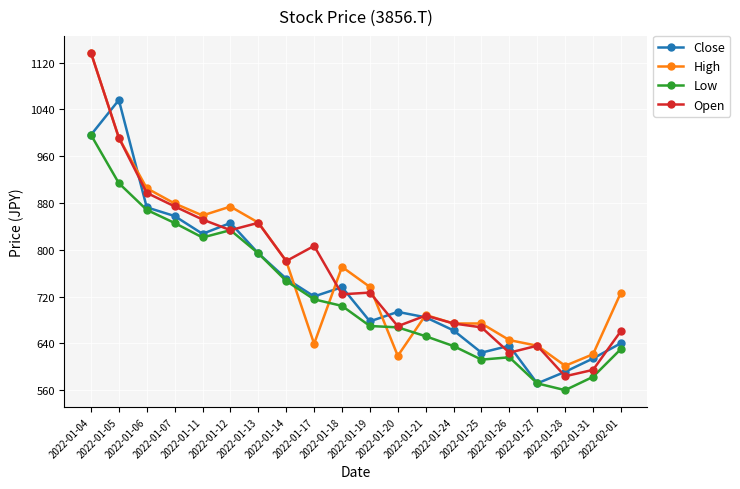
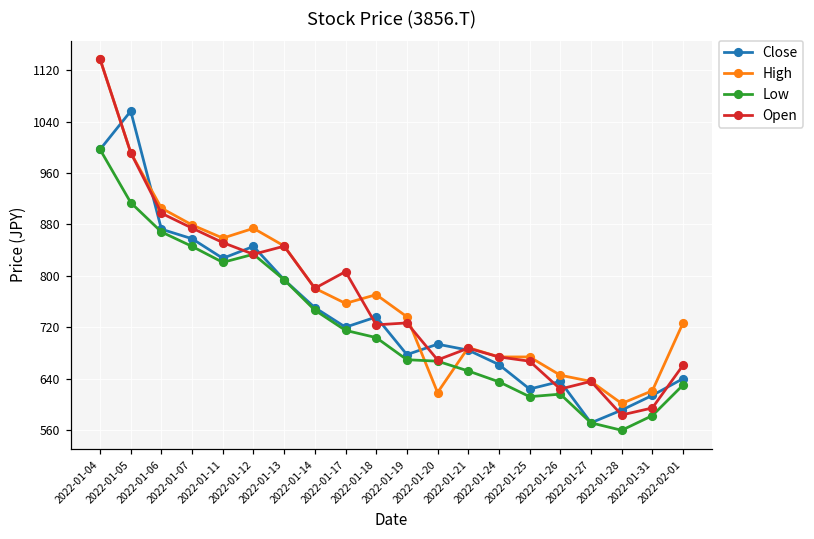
  {
    "Close": {
      "2022-01-05": 1060,
      "2022-01-07": 860,
      "2022-01-11": 830,
      "2022-01-12": 850,
      "2022-01-17": 720,
      "2022-01-18": 740,
      "2022-01-19": 680,
      "2022-01-20": 690,
      "2022-01-24": 660,
      "2022-01-25": 620,
      "2022-01-26": 640,
      "2022-01-28": 590,
      "2022-01-31": 610,
      "2022-02-01": 640
    },
    "High": {
      "2022-01-06": 910,
      "2022-01-07": 880,
      "2022-01-11": 860,
      "2022-01-12": 870,
-     "2022-01-17": 640,
+     "2022-01-17": 760,
      "2022-01-18": 770,
      "2022-01-19": 740,
      "2022-01-20": 620,
      "2022-01-25": 670,
      "2022-01-26": 650,
      "2022-01-28": 600,
      "2022-01-31": 620,
      "2022-02-01": 730
    },
    "Low": {
      "2022-01-05": 910,
      "2022-01-07": 850,
      "2022-01-11": 820,
      "2022-01-17": 720,
      "2022-01-18": 700,
      "2022-01-19": 670,
      "2022-01-21": 650,
      "2022-01-24": 640,
      "2022-01-25": 610,
      "2022-01-26": 620,
      "2022-01-28": 560,
      "2022-01-31": 580,
      "2022-02-01": 630
    },
    "Open": {
      "2022-01-06": 900,
      "2022-01-07": 870,
      "2022-01-11": 850,
      "2022-01-17": 810,
      "2022-01-18": 720,
      "2022-01-19": 730,
      "2022-01-25": 670,
      "2022-01-26": 620,
      "2022-01-28": 580,
      "2022-01-31": 590,
      "2022-02-01": 660
    }
  }
